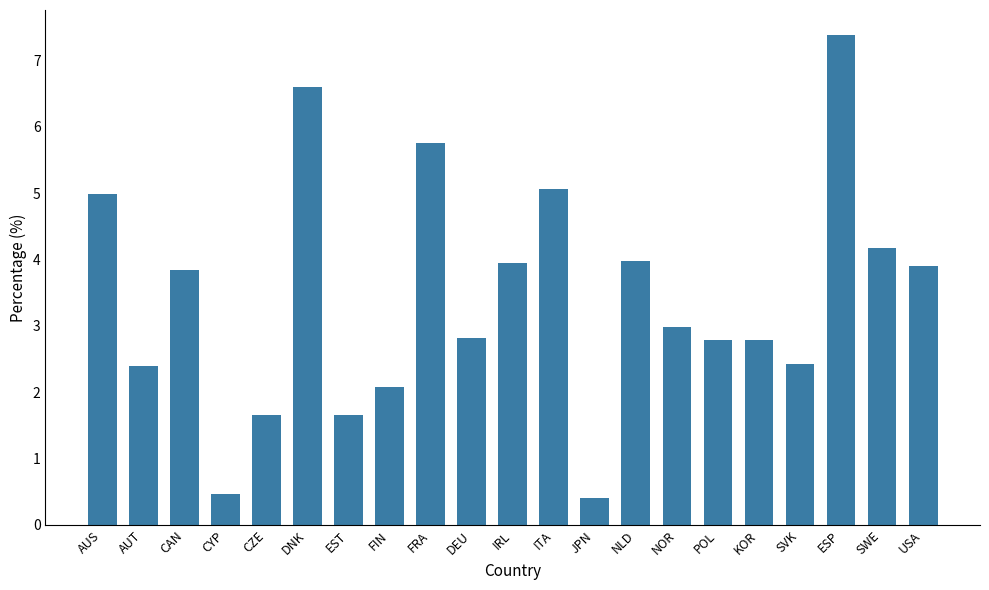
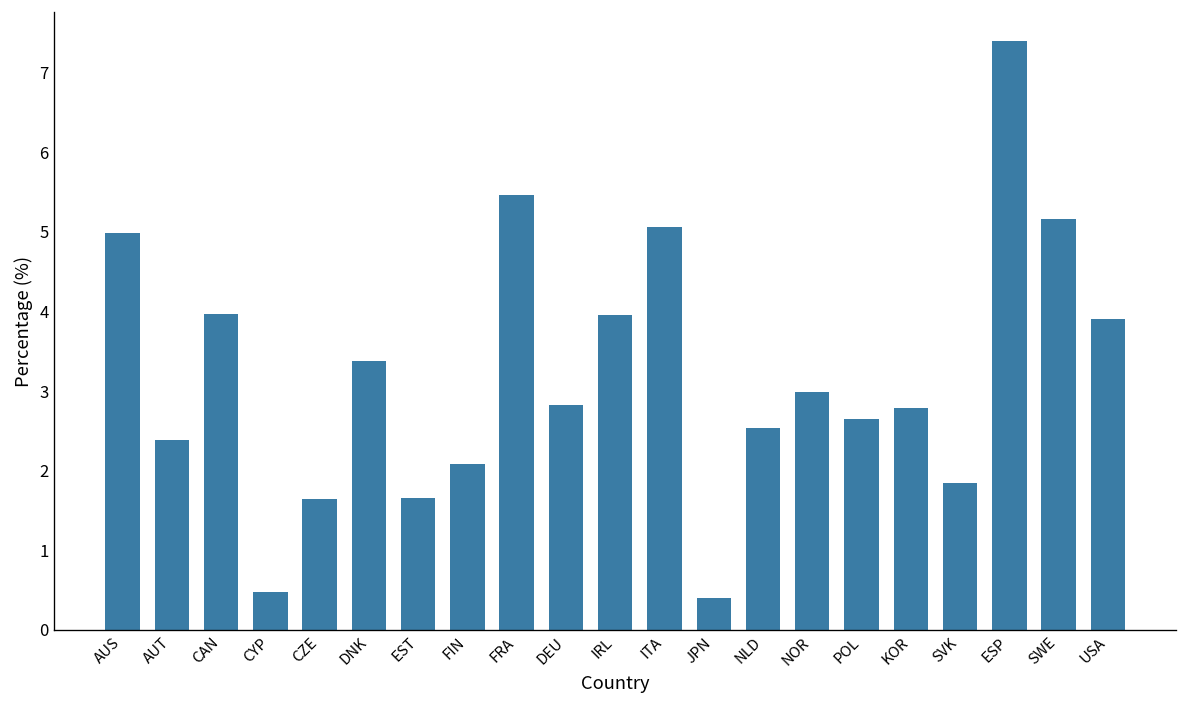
  {
    "AUS": 5.0,
    "AUT": 2.4,
-   "CAN": 3.8,
+   "CAN": 4.0,
    "CYP": 0.5,
    "CZE": 1.7,
-   "DNK": 6.6,
+   "DNK": 3.4,
    "EST": 1.7,
    "FIN": 2.1,
-   "FRA": 5.8,
+   "FRA": 5.5,
    "DEU": 2.8,
    "IRL": 4.0,
    "ITA": 5.1,
    "JPN": 0.4,
-   "NLD": 4.0,
+   "NLD": 2.5,
    "NOR": 3.0,
-   "POL": 2.8,
+   "POL": 2.7,
    "KOR": 2.8,
-   "SVK": 2.4,
+   "SVK": 1.8,
    "ESP": 7.4,
-   "SWE": 4.2,
+   "SWE": 5.2,
    "USA": 3.9
  }
